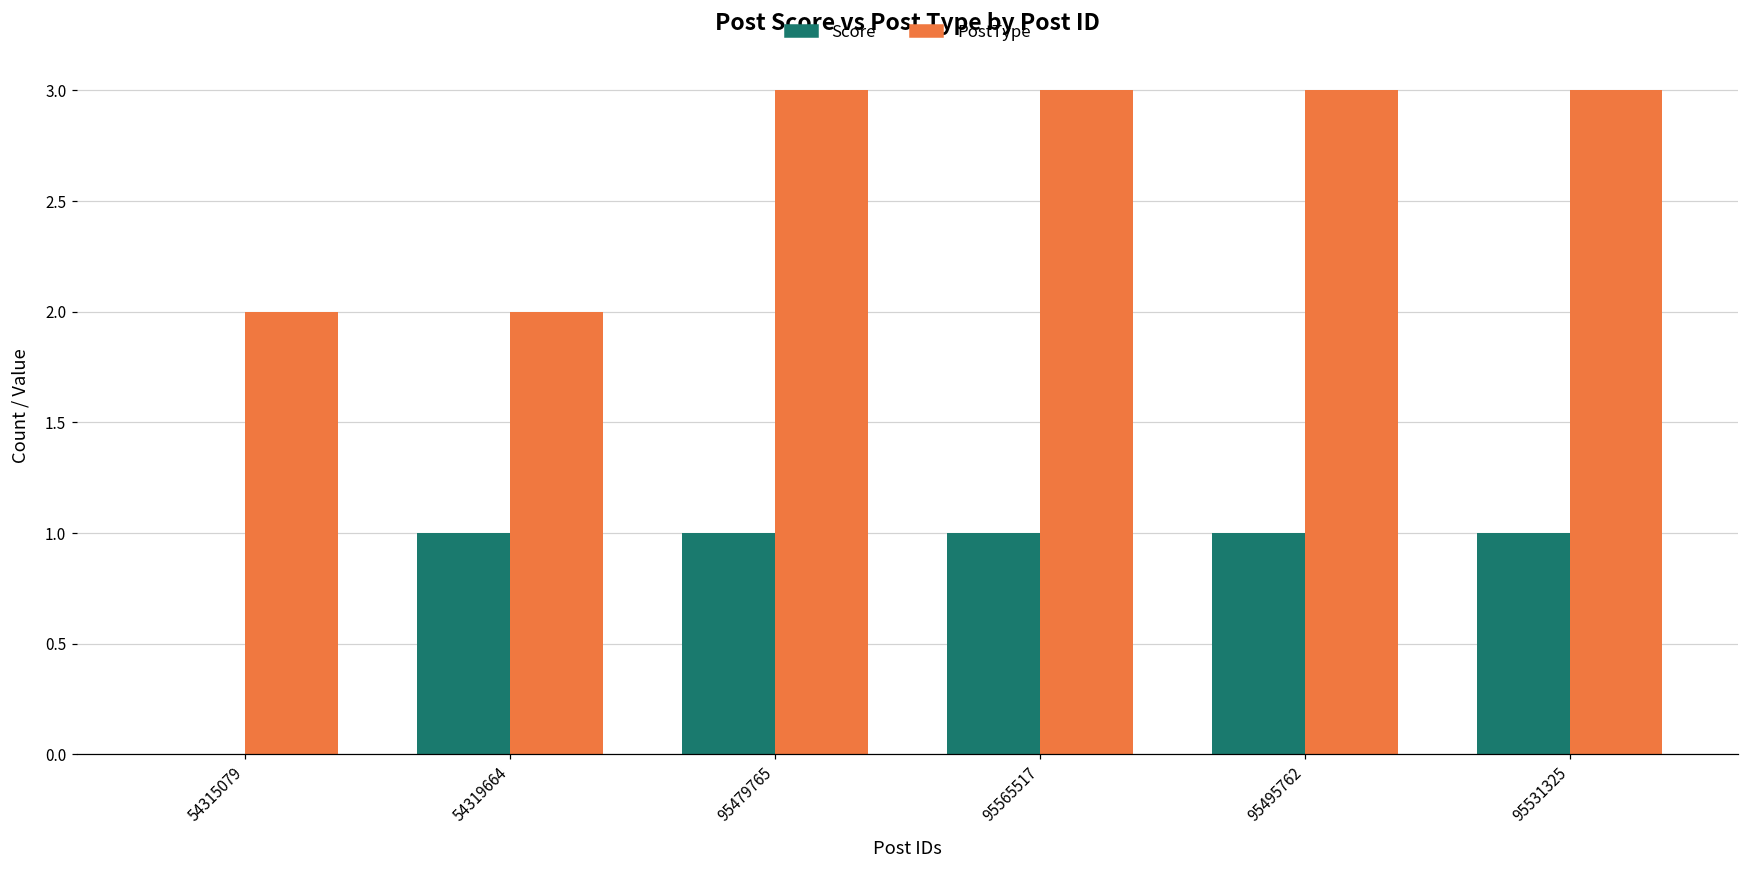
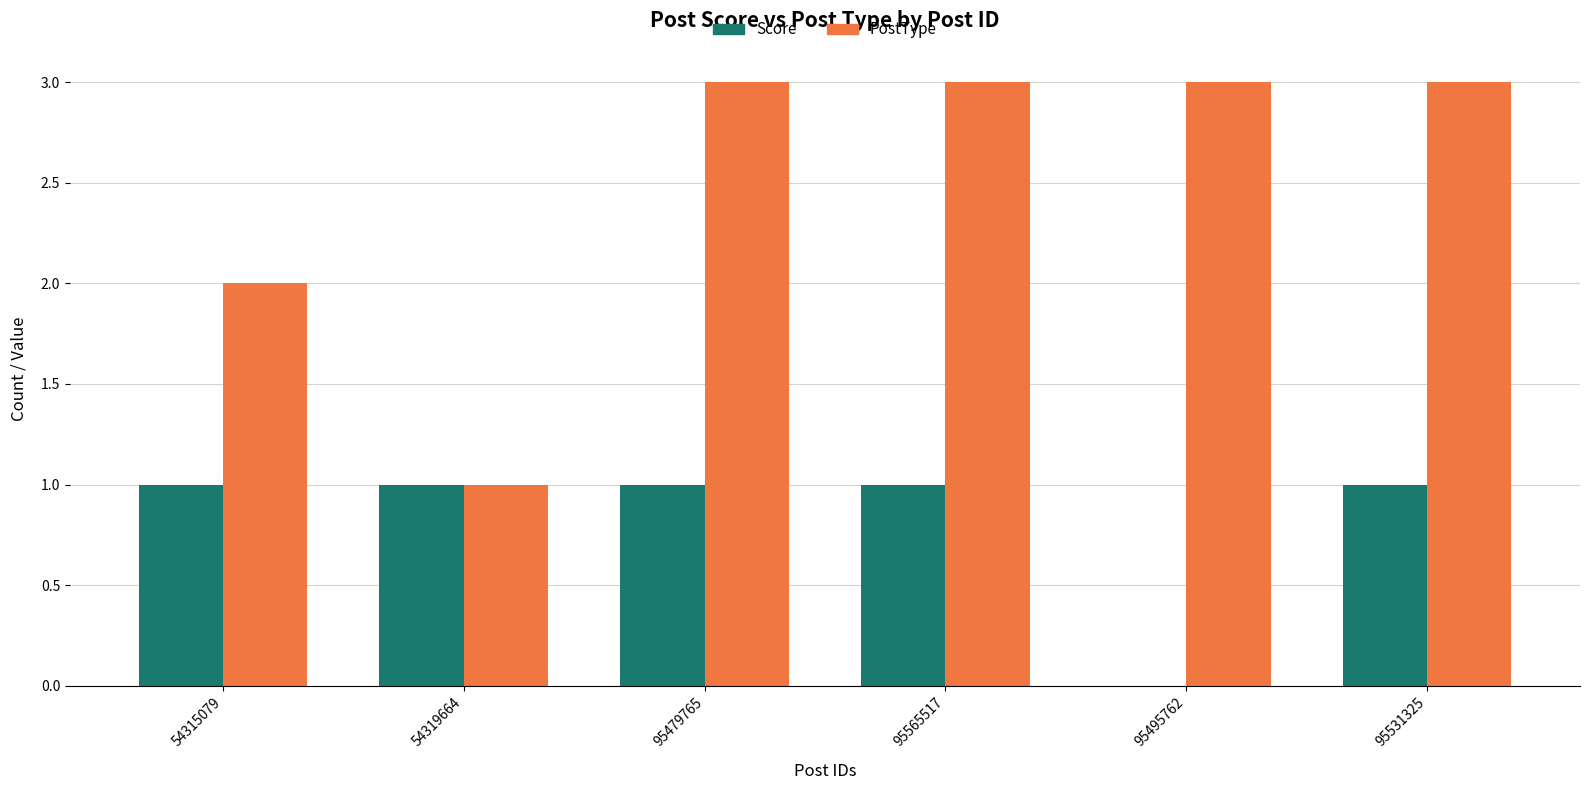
  {
    "Score": {
-     "54315079": 0,
+     "54315079": 1,
      "54319664": 1,
      "95479765": 1,
      "95565517": 1,
-     "95495762": 1,
+     "95495762": 0,
      "95531325": 1
    },
    "PostType": {
      "54315079": 2,
-     "54319664": 2,
+     "54319664": 1,
      "95479765": 3,
      "95565517": 3,
      "95495762": 3,
      "95531325": 3
    }
  }
